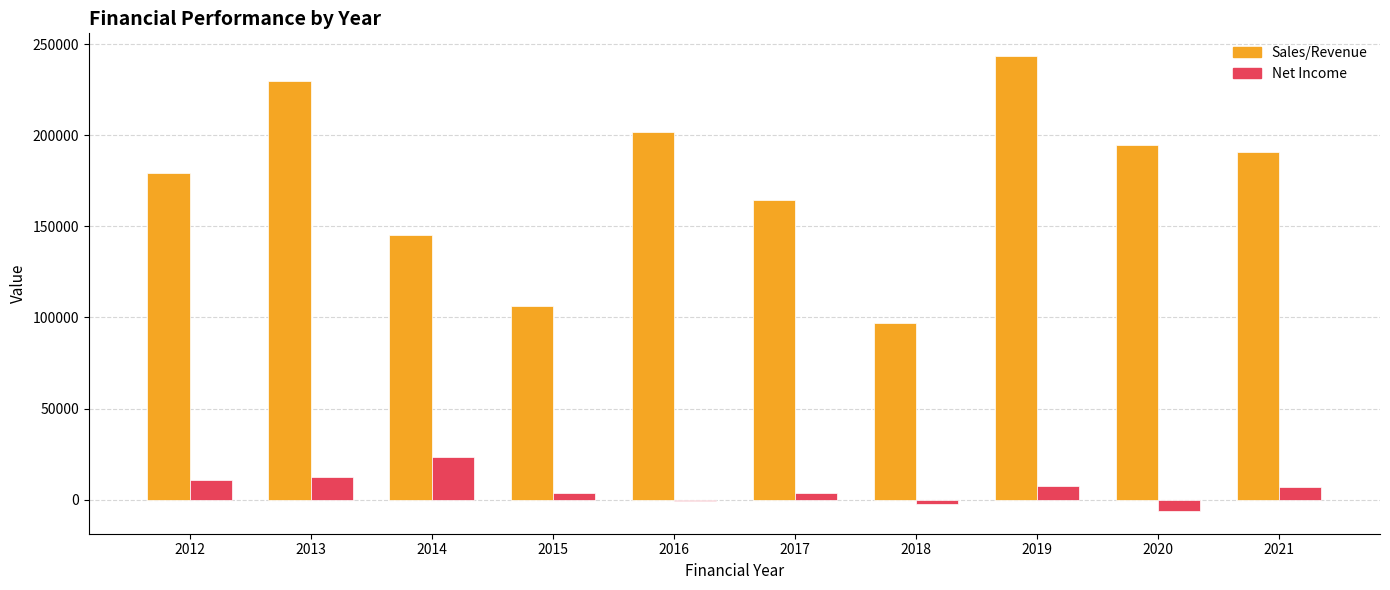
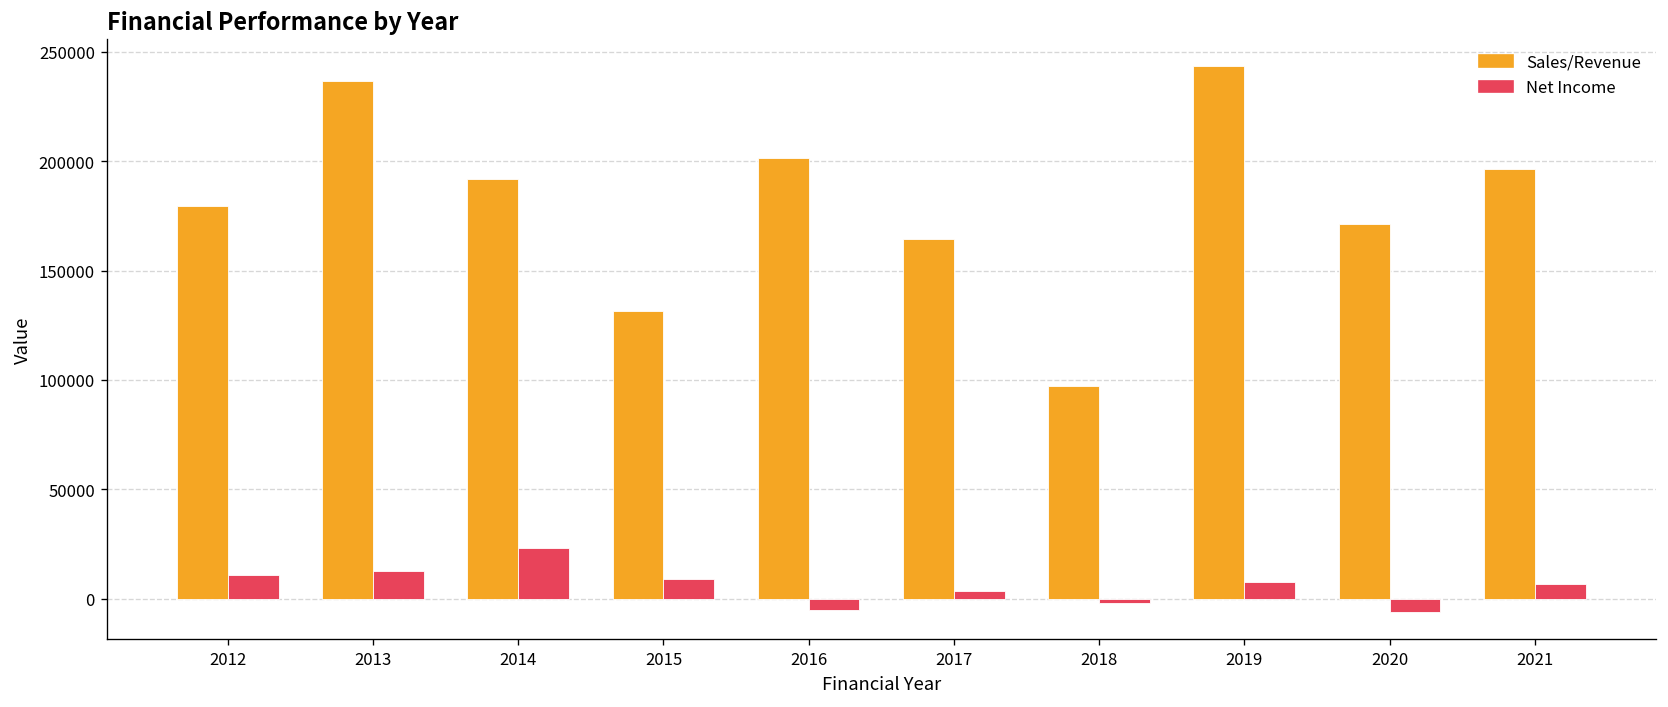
  {
    "Sales/Revenue": {
      "2012": 179000,
-     "2013": 230000,
-     "2014": 145000,
-     "2015": 106000,
+     "2013": 237000,
+     "2014": 192000,
+     "2015": 131000,
      "2016": 202000,
      "2017": 165000,
      "2018": 97000,
      "2019": 243000,
-     "2020": 194000,
-     "2021": 191000
+     "2020": 171000,
+     "2021": 196000
    },
    "Net Income": {
      "2012": 11000,
      "2013": 13000,
      "2014": 23000,
-     "2015": 4000,
-     "2016": -1000,
+     "2015": 9000,
+     "2016": -5000,
      "2017": 4000,
      "2018": -2000,
      "2019": 8000,
      "2020": -6000,
      "2021": 7000
    }
  }
